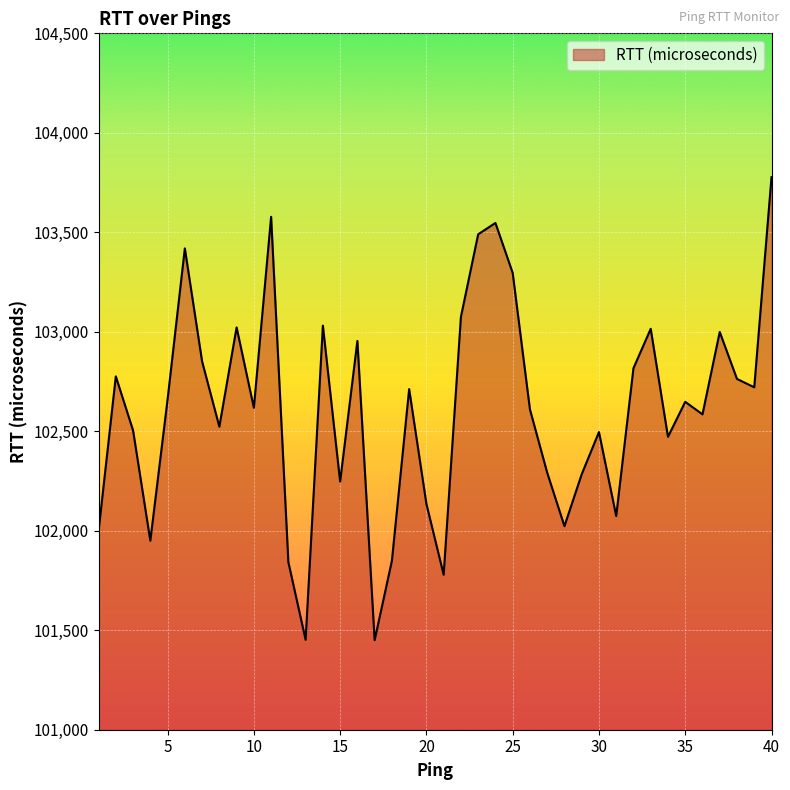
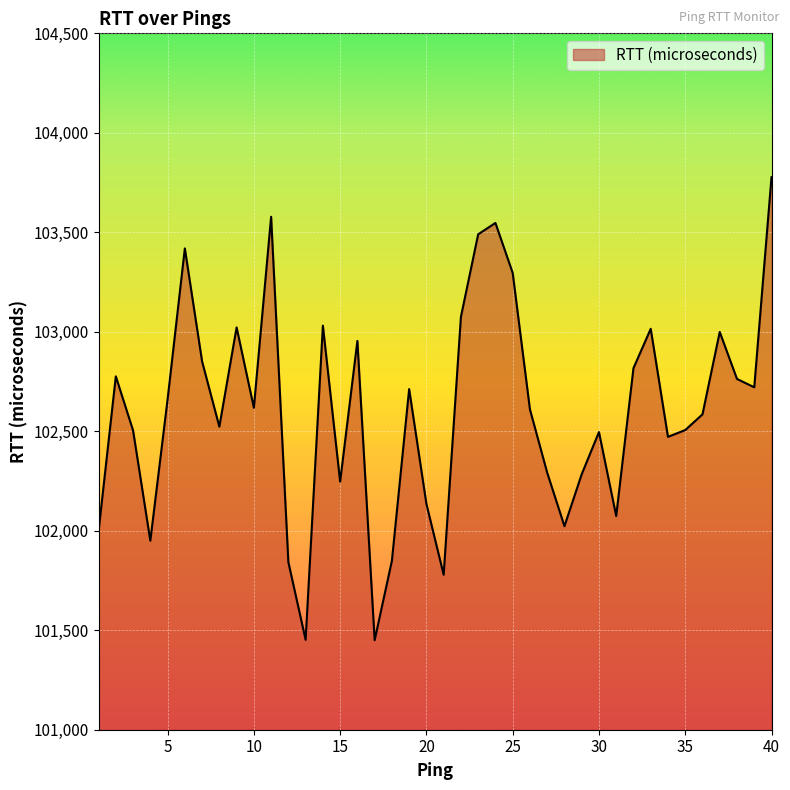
  {
    "5": "102,660",
    "10": "102,620",
    "15": "102,250",
    "20": "102,140",
    "25": "103,300",
    "30": "102,500",
-   "35": "102,650",
+   "35": "102,510",
    "40": "103,780"
  }
